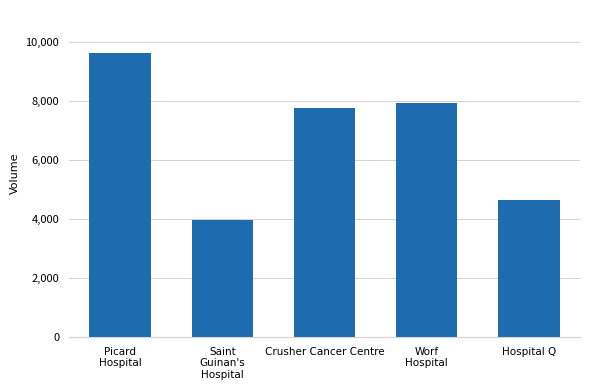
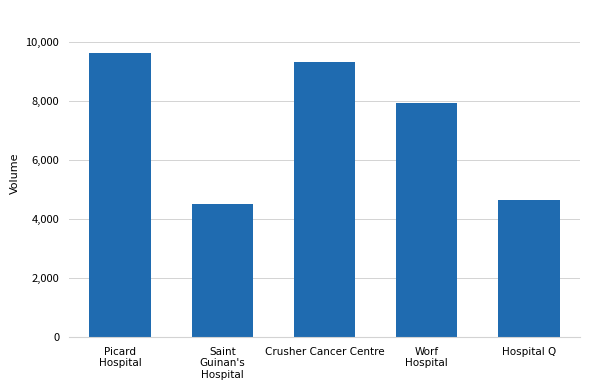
  {
    "Picard Hospital": "9,600",
-   "Saint Guinan's Hospital": "4,000",
-   "Crusher Cancer Centre": "7,700",
+   "Saint Guinan's Hospital": "4,500",
+   "Crusher Cancer Centre": "9,300",
    "Worf Hospital": "7,900",
    "Hospital Q": "4,600"
  }
